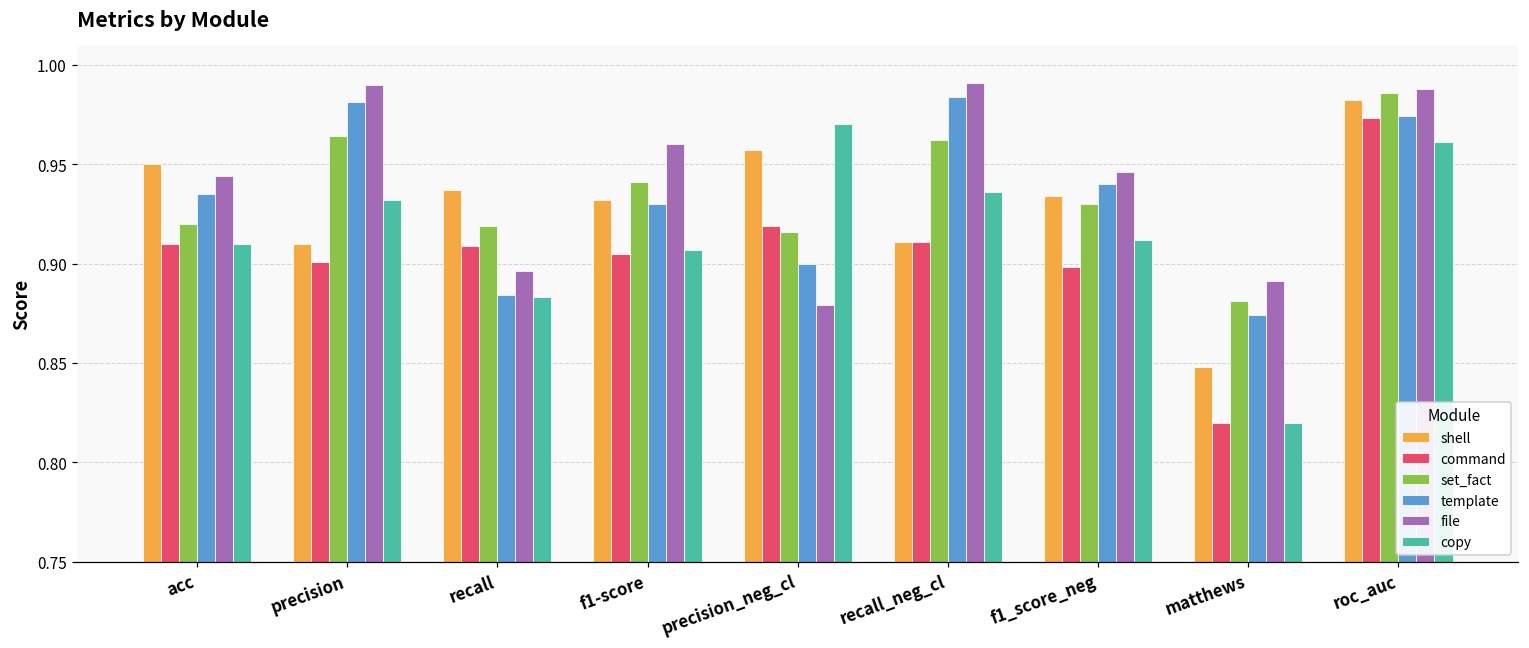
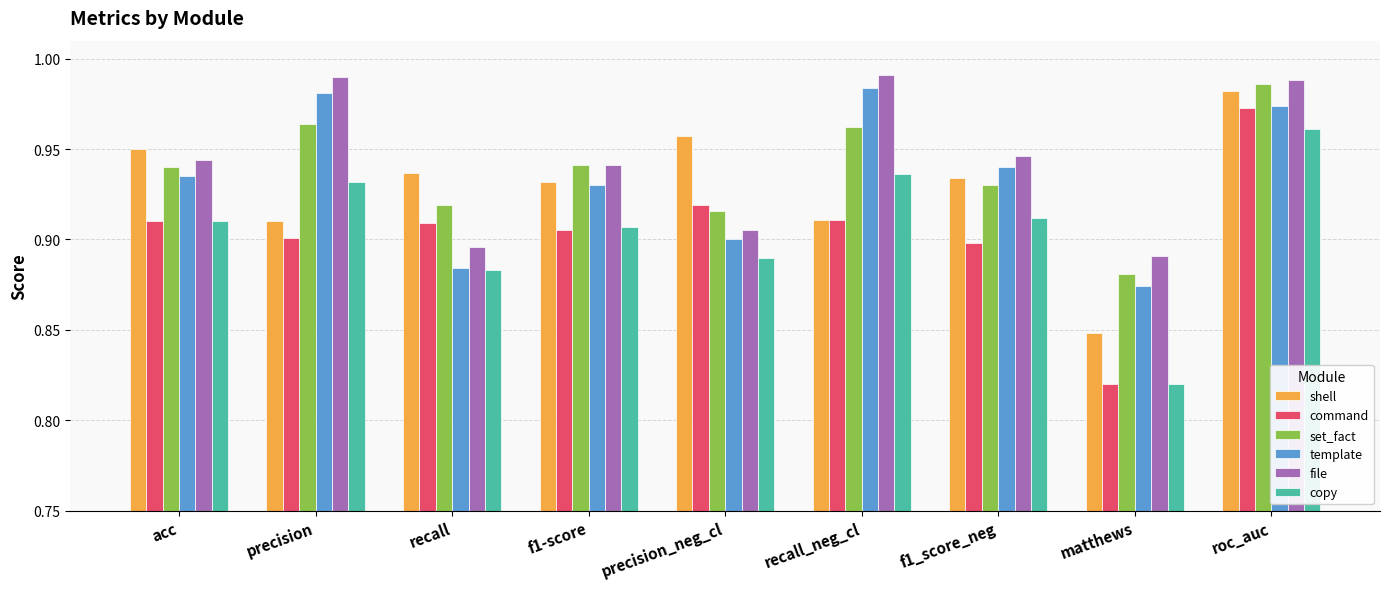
  {
    "shell": {
      "acc": 0.950,
      "precision": 0.910,
      "recall": 0.937,
      "f1-score": 0.932,
      "precision_neg_cl": 0.957,
      "recall_neg_cl": 0.911,
      "f1_score_neg": 0.934,
      "matthews": 0.848,
      "roc_auc": 0.982
    },
    "command": {
      "acc": 0.910,
      "precision": 0.901,
      "recall": 0.909,
      "f1-score": 0.905,
      "precision_neg_cl": 0.919,
      "recall_neg_cl": 0.911,
      "f1_score_neg": 0.898,
      "matthews": 0.820,
      "roc_auc": 0.973
    },
    "set_fact": {
-     "acc": 0.92,
+     "acc": 0.94,
      "precision": 0.964,
      "recall": 0.92,
      "f1-score": 0.94,
      "precision_neg_cl": 0.916,
      "recall_neg_cl": 0.962,
      "f1_score_neg": 0.93,
      "matthews": 0.88,
      "roc_auc": 0.986
    },
    "template": {
      "acc": 0.935,
      "precision": 0.981,
      "recall": 0.884,
      "f1-score": 0.930,
      "precision_neg_cl": 0.900,
      "recall_neg_cl": 0.984,
      "f1_score_neg": 0.940,
      "matthews": 0.874,
      "roc_auc": 0.974
    },
    "file": {
      "acc": 0.944,
      "precision": 0.990,
      "recall": 0.896,
-     "f1-score": 0.960,
-     "precision_neg_cl": 0.879,
+     "f1-score": 0.941,
+     "precision_neg_cl": 0.905,
      "recall_neg_cl": 0.991,
      "f1_score_neg": 0.946,
      "matthews": 0.891,
      "roc_auc": 0.988
    },
    "copy": {
      "acc": 0.91,
      "precision": 0.932,
      "recall": 0.883,
      "f1-score": 0.907,
-     "precision_neg_cl": 0.97,
+     "precision_neg_cl": 0.89,
      "recall_neg_cl": 0.936,
      "f1_score_neg": 0.912,
      "matthews": 0.82,
      "roc_auc": 0.96
    }
  }
